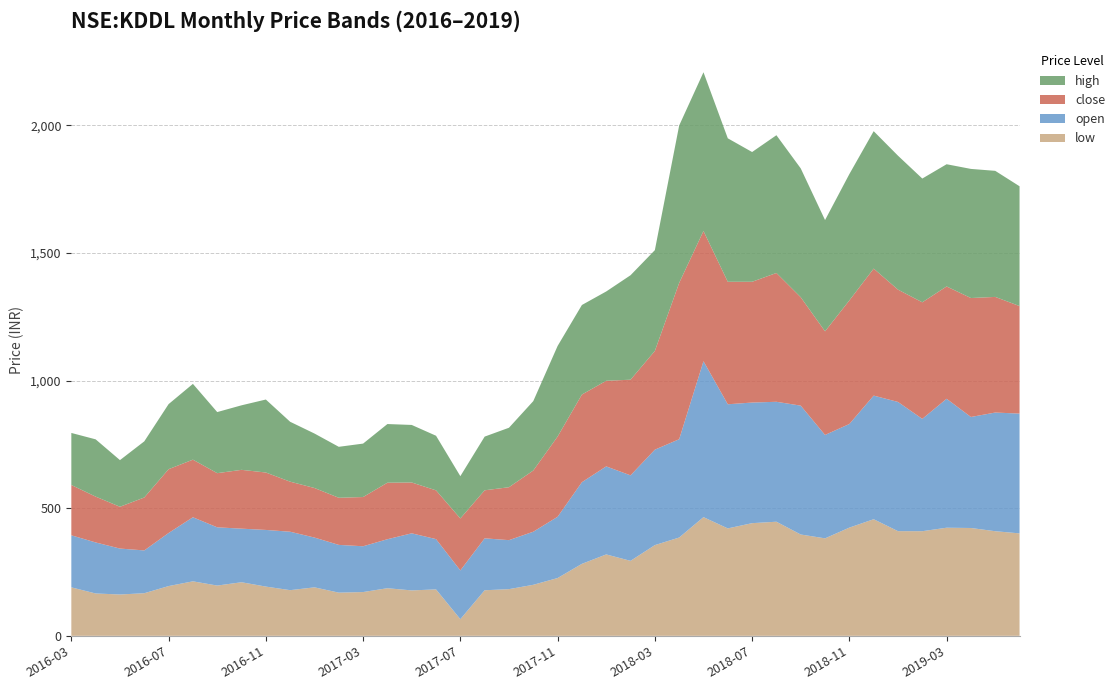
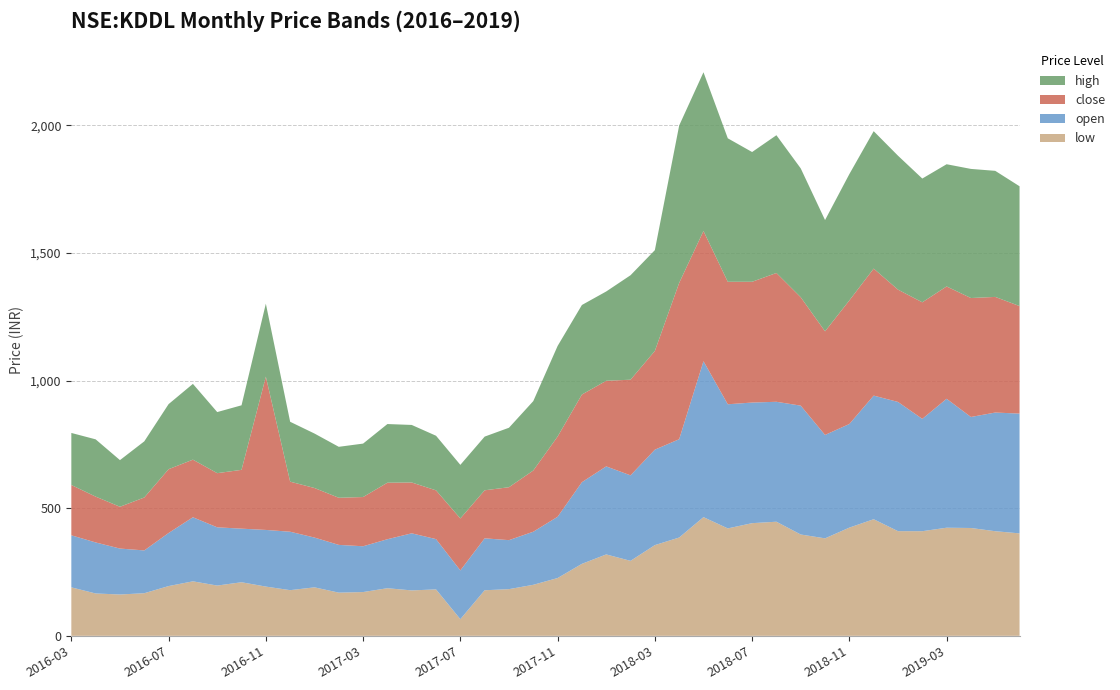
  {
    "low": {
      "2016-03": 190,
      "2016-07": 200,
      "2016-11": 190,
      "2017-03": 170,
      "2017-07": 70,
      "2017-11": 230,
      "2018-03": 360,
      "2018-07": 440,
      "2018-11": 420,
      "2019-03": 420
    },
    "open": {
      "2016-03": 200,
      "2016-07": 210,
      "2016-11": 220,
      "2017-03": 180,
      "2017-07": 190,
      "2017-11": 240,
      "2018-03": 370,
      "2018-07": 470,
      "2018-11": 410,
      "2019-03": 510
    },
    "close": {
      "2016-03": 200,
      "2016-07": 250,
-     "2016-11": 230,
+     "2016-11": 600,
      "2017-03": 190,
      "2017-07": 200,
      "2017-11": 310,
      "2018-03": 390,
      "2018-07": 470,
      "2018-11": 480,
      "2019-03": 440
    },
    "high": {
      "2016-03": 200,
      "2016-07": 260,
      "2016-11": 290,
      "2017-03": 210,
-     "2017-07": 170,
+     "2017-07": 210,
      "2017-11": 350,
      "2018-03": 400,
      "2018-07": 510,
      "2018-11": 500,
      "2019-03": 480
    }
  }
